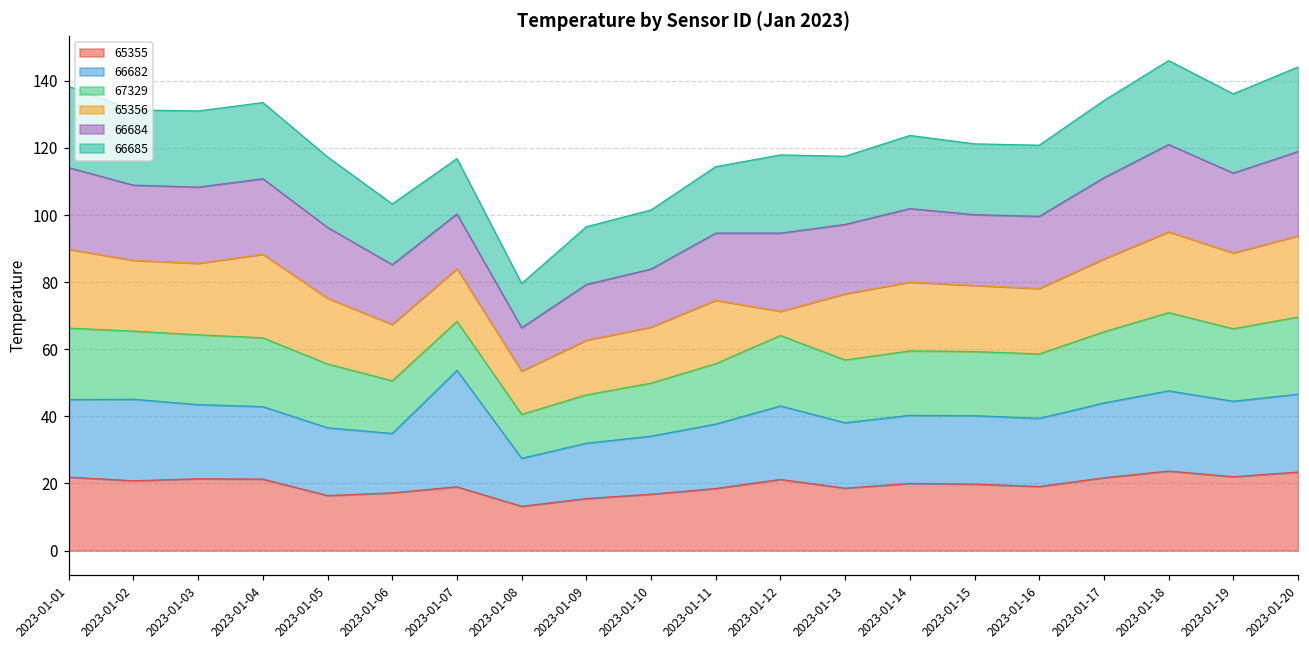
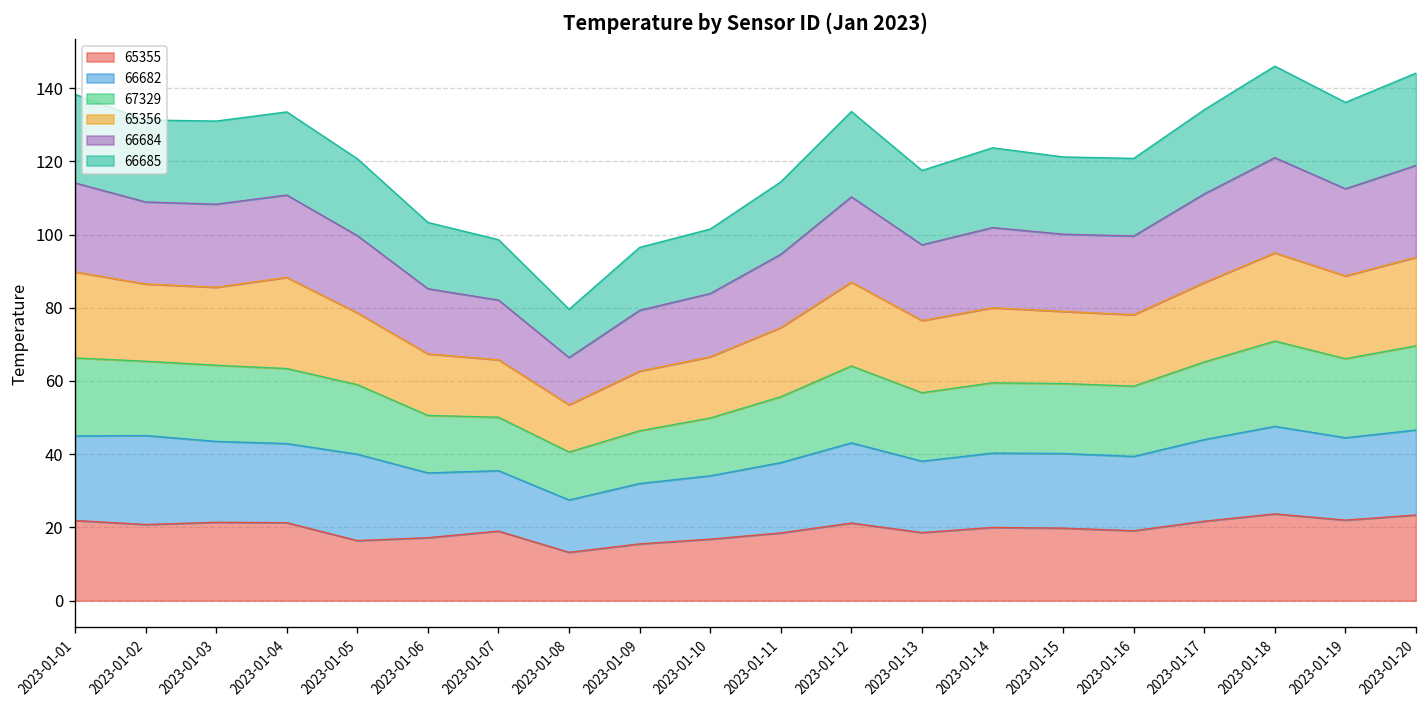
  {
    "65355": {
      "2023-01-01": 22,
      "2023-01-02": 21,
      "2023-01-03": 21,
      "2023-01-04": 21,
      "2023-01-05": 16,
      "2023-01-06": 17,
      "2023-01-07": 19,
      "2023-01-08": 13,
      "2023-01-09": 16,
      "2023-01-10": 17,
      "2023-01-11": 19,
      "2023-01-12": 21,
      "2023-01-13": 19,
      "2023-01-14": 20,
      "2023-01-15": 20,
      "2023-01-16": 19,
      "2023-01-17": 22,
      "2023-01-18": 24,
      "2023-01-19": 22,
      "2023-01-20": 23
    },
    "66682": {
      "2023-01-01": 23,
      "2023-01-02": 24,
      "2023-01-03": 22,
      "2023-01-04": 22,
-     "2023-01-05": 20,
+     "2023-01-05": 24,
      "2023-01-06": 18,
-     "2023-01-07": 35,
+     "2023-01-07": 17,
      "2023-01-08": 14,
      "2023-01-09": 17,
      "2023-01-10": 17,
      "2023-01-11": 19,
      "2023-01-12": 22,
      "2023-01-13": 20,
      "2023-01-14": 20,
      "2023-01-15": 20,
      "2023-01-16": 20,
      "2023-01-17": 22,
      "2023-01-18": 24,
      "2023-01-19": 23,
      "2023-01-20": 23
    },
    "65356": {
      "2023-01-01": 24,
      "2023-01-02": 21,
      "2023-01-03": 21,
      "2023-01-04": 25,
      "2023-01-05": 20,
      "2023-01-06": 17,
      "2023-01-07": 16,
      "2023-01-08": 13,
      "2023-01-09": 16,
      "2023-01-10": 17,
      "2023-01-11": 19,
-     "2023-01-12": 7,
+     "2023-01-12": 23,
      "2023-01-13": 20,
      "2023-01-14": 21,
      "2023-01-15": 20,
      "2023-01-16": 20,
      "2023-01-17": 22,
      "2023-01-18": 24,
      "2023-01-19": 23,
      "2023-01-20": 24
    },
    "66684": {
      "2023-01-01": 24,
      "2023-01-02": 22,
      "2023-01-03": 23,
      "2023-01-04": 23,
      "2023-01-05": 21,
      "2023-01-06": 18,
      "2023-01-07": 16,
      "2023-01-08": 13,
      "2023-01-09": 17,
      "2023-01-10": 17,
      "2023-01-11": 20,
      "2023-01-12": 23,
      "2023-01-13": 21,
      "2023-01-14": 22,
      "2023-01-15": 21,
      "2023-01-16": 22,
      "2023-01-17": 24,
      "2023-01-18": 26,
      "2023-01-19": 24,
      "2023-01-20": 25
    }
  }
